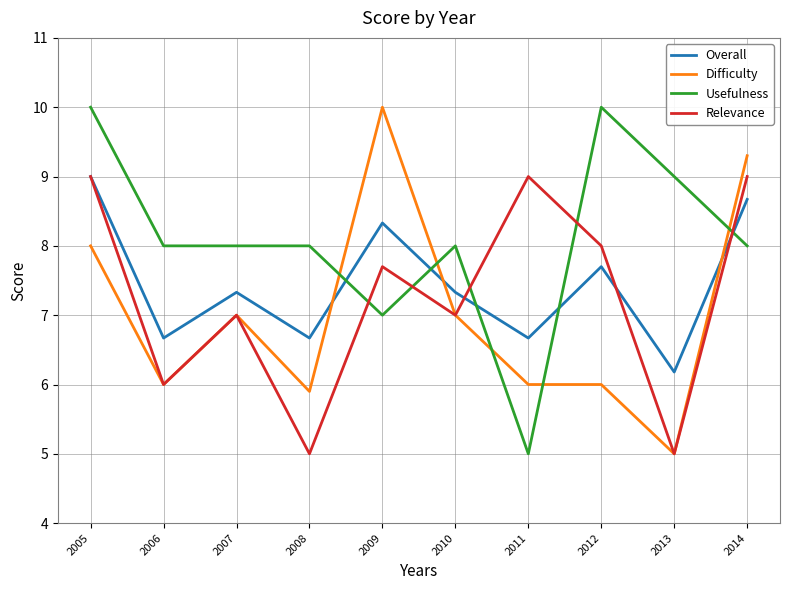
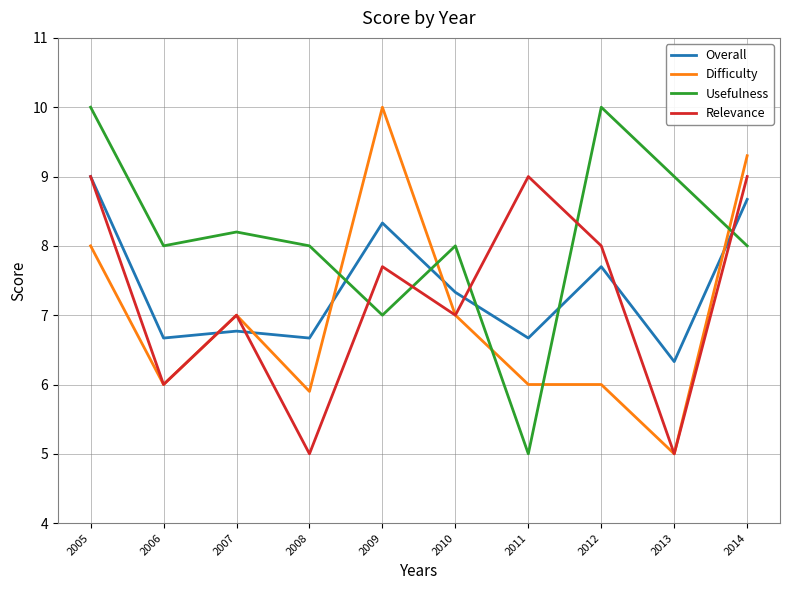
  {
    "Overall": {
      "2006": 6.7,
-     "2007": 7.3,
+     "2007": 6.8,
      "2008": 6.7,
      "2009": 8.3,
      "2010": 7.3,
      "2011": 6.7,
      "2012": 7.7,
-     "2013": 6.2,
+     "2013": 6.3,
      "2014": 8.7
    },
    "Difficulty": {
      "2005": 8.0,
      "2008": 5.9,
      "2009": 10.0,
      "2011": 6.0,
      "2012": 6.0,
      "2014": 9.3
    },
    "Usefulness": {
      "2005": 10.0,
      "2006": 8.0,
-     "2007": 8.0,
+     "2007": 8.2,
      "2008": 8.0,
      "2009": 7.0,
      "2010": 8.0,
      "2011": 5.0,
      "2012": 10.0,
      "2013": 9.0,
      "2014": 8.0
    },
    "Relevance": {
      "2008": 5.0,
      "2009": 7.7,
      "2011": 9.0,
      "2012": 8.0,
      "2014": 9.0
    }
  }
